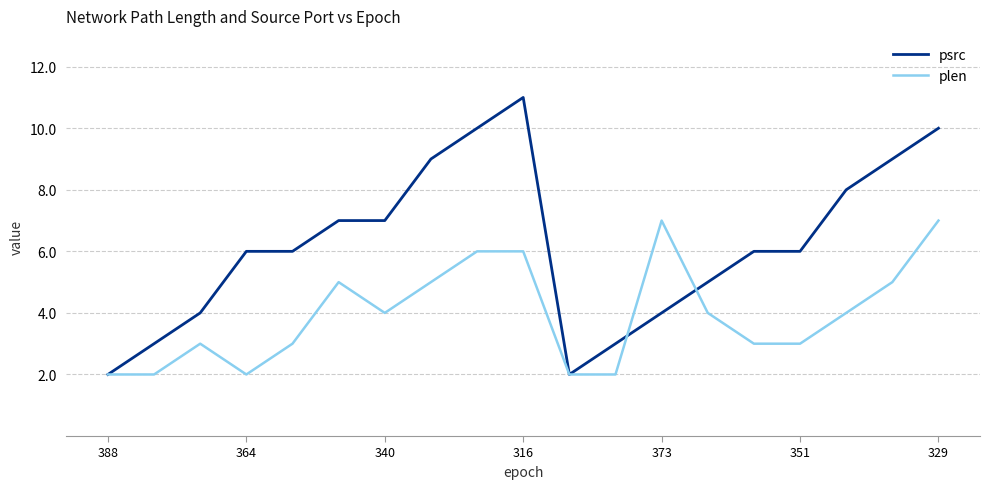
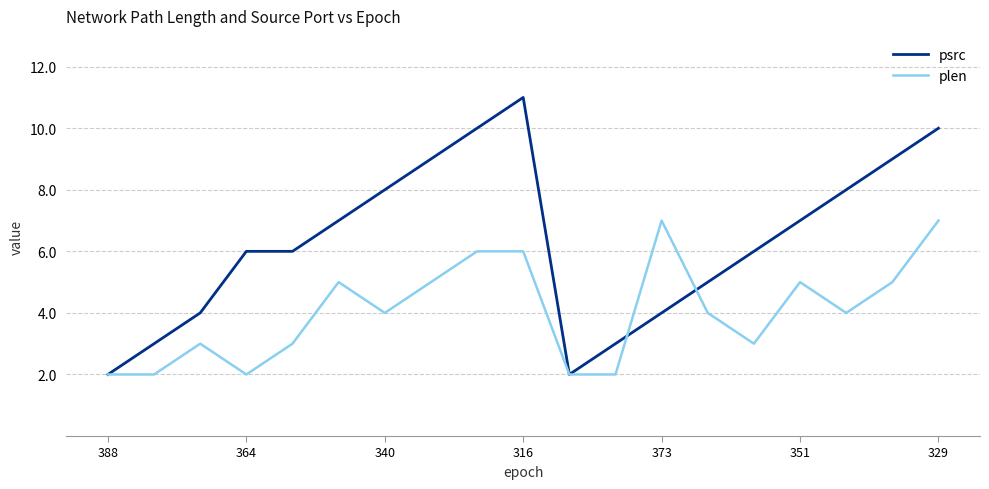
  {
    "psrc": {
      "364": 6,
-     "340": 7,
+     "340": 8,
      "316": 11,
      "373": 4,
-     "351": 6,
+     "351": 7,
      "329": 10
    },
    "plen": {
      "364": 2,
      "340": 4,
      "316": 6,
      "373": 7,
-     "351": 3,
+     "351": 5,
      "329": 7
    }
  }
